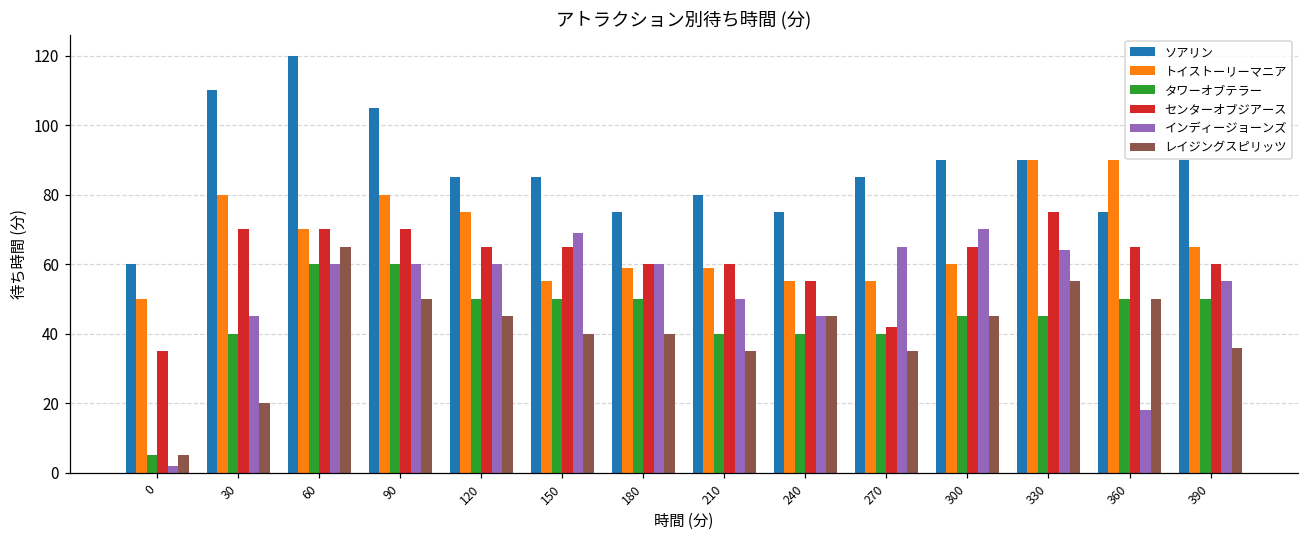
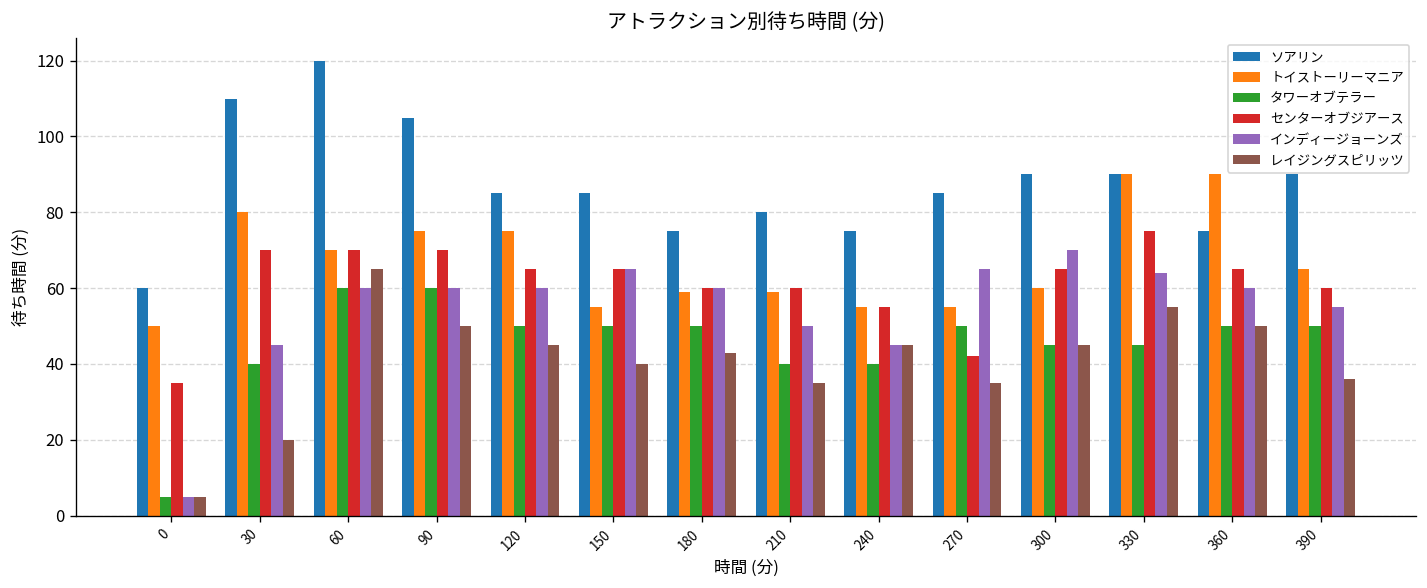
  {
    "ソアリン": {
      "0": 60,
      "30": 110,
      "60": 120,
      "90": 105,
      "120": 85,
      "150": 85,
      "180": 75,
      "210": 80,
      "240": 75,
      "270": 85,
      "300": 90,
      "330": 90,
      "360": 75,
      "390": 90
    },
    "トイストーリーマニア": {
      "0": 50,
      "30": 80,
      "60": 70,
-     "90": 80,
+     "90": 75,
      "120": 75,
      "150": 55,
      "180": 59,
      "210": 59,
      "240": 55,
      "270": 55,
      "300": 60,
      "330": 90,
      "360": 90,
      "390": 65
    },
    "タワーオブテラー": {
      "0": 5,
      "30": 40,
      "60": 60,
      "90": 60,
      "120": 50,
      "150": 50,
      "180": 50,
      "210": 40,
      "240": 40,
-     "270": 40,
+     "270": 50,
      "300": 45,
      "330": 45,
      "360": 50,
      "390": 50
    },
    "センターオブジアース": {
      "0": 35,
      "30": 70,
      "60": 70,
      "90": 70,
      "120": 65,
      "150": 65,
      "180": 60,
      "210": 60,
      "240": 55,
      "270": 42,
      "300": 65,
      "330": 75,
      "360": 65,
      "390": 60
    },
    "インディージョーンズ": {
-     "0": 2,
+     "0": 5,
      "30": 45,
      "60": 60,
      "90": 60,
      "120": 60,
-     "150": 69,
+     "150": 65,
      "180": 60,
      "210": 50,
      "240": 45,
      "270": 65,
      "300": 70,
      "330": 64,
-     "360": 18,
+     "360": 60,
      "390": 55
    },
    "レイジングスピリッツ": {
      "0": 5,
      "30": 20,
      "60": 65,
      "90": 50,
      "120": 45,
      "150": 40,
-     "180": 40,
+     "180": 43,
      "210": 35,
      "240": 45,
      "270": 35,
      "300": 45,
      "330": 55,
      "360": 50,
      "390": 36
    }
  }
